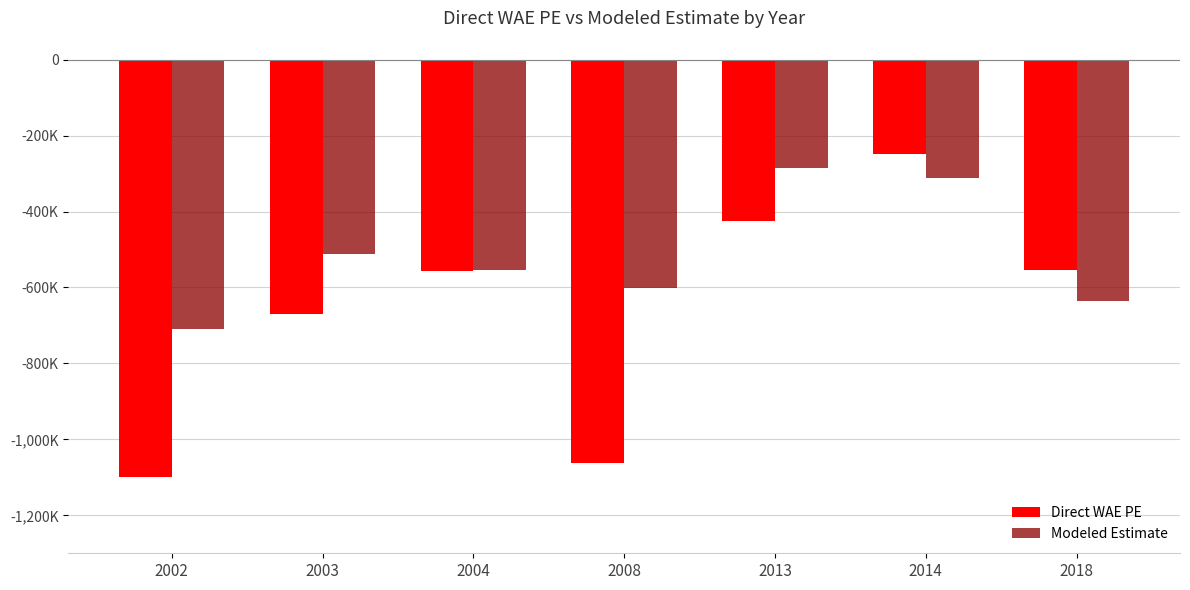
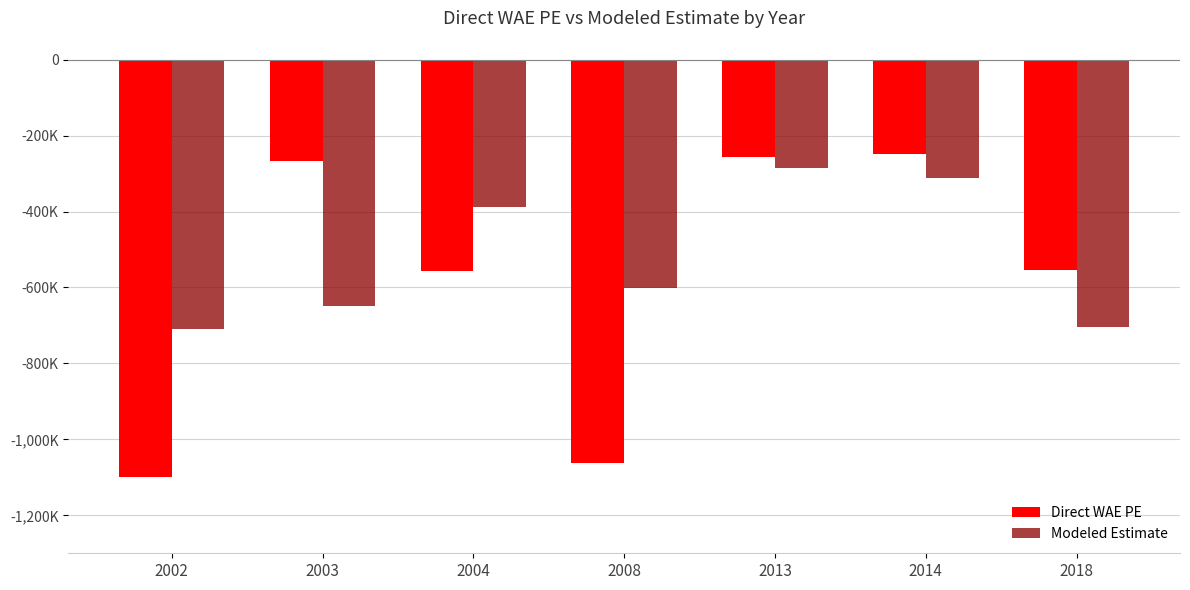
  {
    "Direct WAE PE": {
      "2002": "-1,100,000",
-     "2003": "-670,000",
+     "2003": "-270,000",
      "2004": "-560,000",
      "2008": "-1,060,000",
-     "2013": "-430,000",
+     "2013": "-260,000",
      "2014": "-250,000",
      "2018": "-550,000"
    },
    "Modeled Estimate": {
      "2002": "-710,000",
-     "2003": "-510,000",
-     "2004": "-550,000",
+     "2003": "-650,000",
+     "2004": "-390,000",
      "2008": "-600,000",
      "2013": "-290,000",
      "2014": "-310,000",
-     "2018": "-630,000"
+     "2018": "-700,000"
    }
  }
